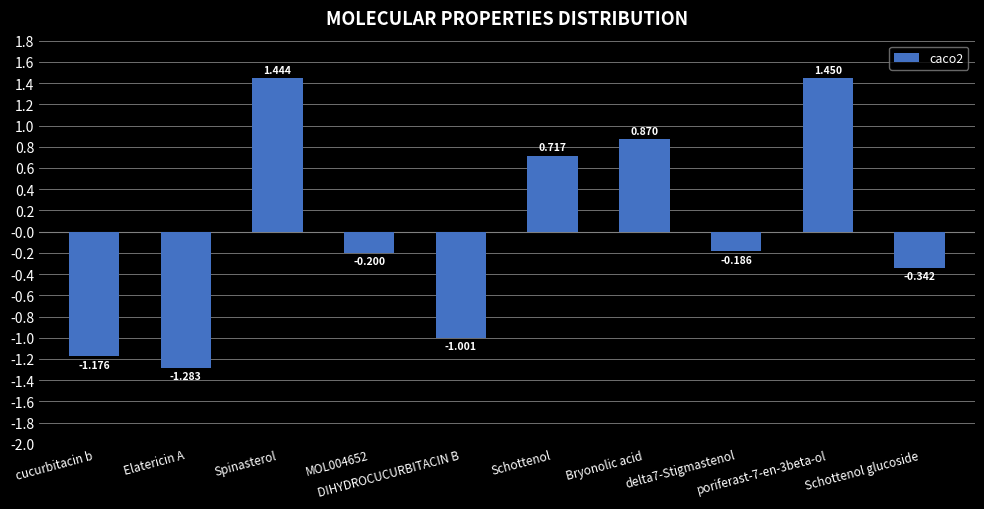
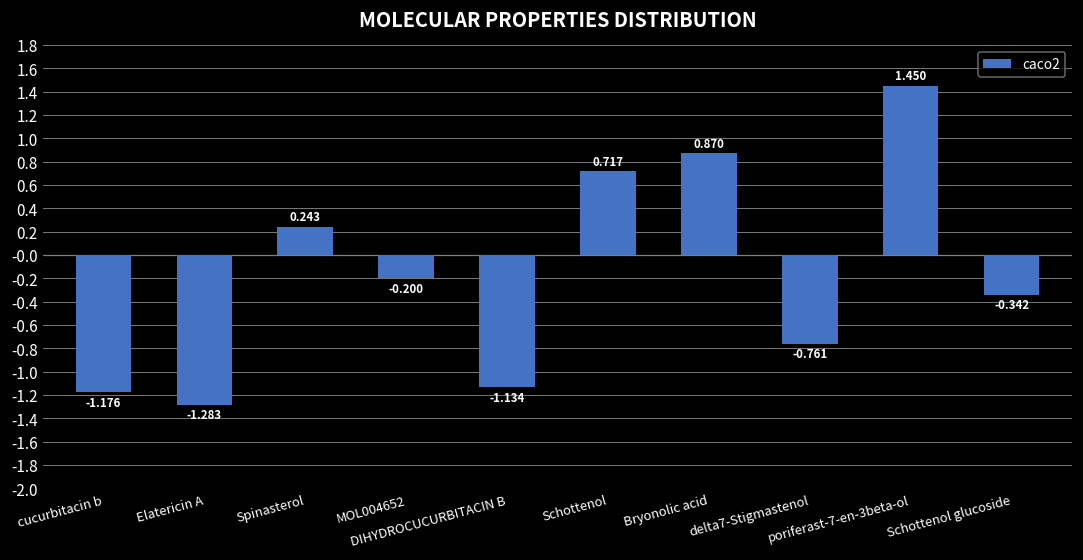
  {
    "cucurbitacin b": -1.176,
    "Elatericin A": -1.283,
-   "Spinasterol": 1.444,
+   "Spinasterol": 0.243,
    "MOL004652": -0.200,
-   "DIHYDROCUCURBITACIN B": -1.001,
+   "DIHYDROCUCURBITACIN B": -1.134,
    "Schottenol": 0.717,
    "Bryonolic acid": 0.870,
-   "delta7-Stigmastenol": -0.186,
+   "delta7-Stigmastenol": -0.761,
    "poriferast-7-en-3beta-ol": 1.450,
    "Schottenol glucoside": -0.342
  }
